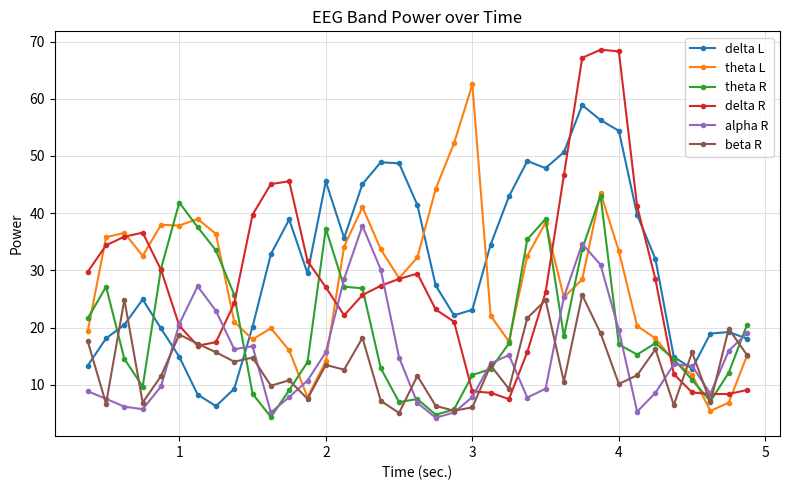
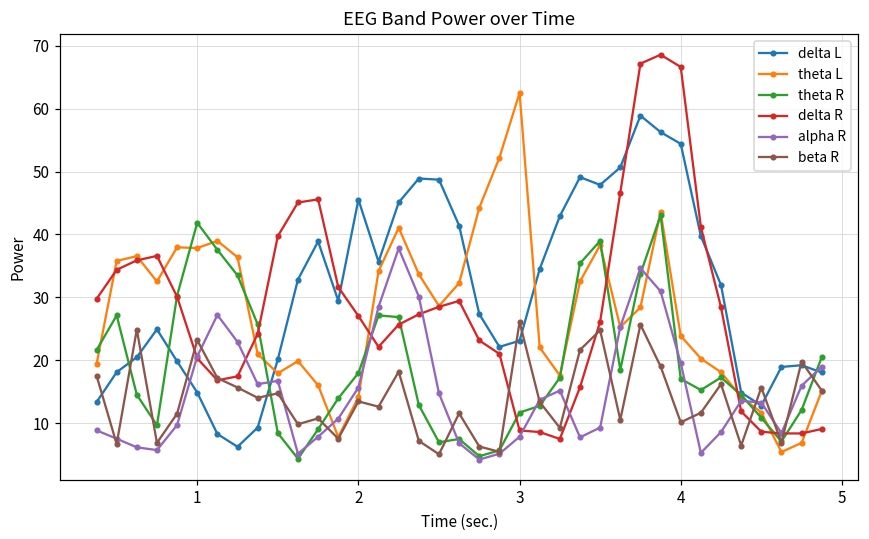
  {
    "delta L": {
      "1": 15,
      "2": 46,
      "3": 23,
      "4": 54
    },
    "theta L": {
      "1": 38,
      "2": 14,
      "3": 63,
-     "4": 33
+     "4": 24
    },
    "theta R": {
      "1": 42,
-     "2": 37,
+     "2": 18,
      "3": 12,
      "4": 17
    },
    "delta R": {
      "2": 27,
      "3": 9,
-     "4": 68
+     "4": 67
    },
    "alpha R": {
      "2": 16,
      "3": 8,
      "4": 20
    },
    "beta R": {
-     "1": 19,
+     "1": 23,
      "2": 13,
-     "3": 6,
+     "3": 26,
      "4": 10
    }
  }
